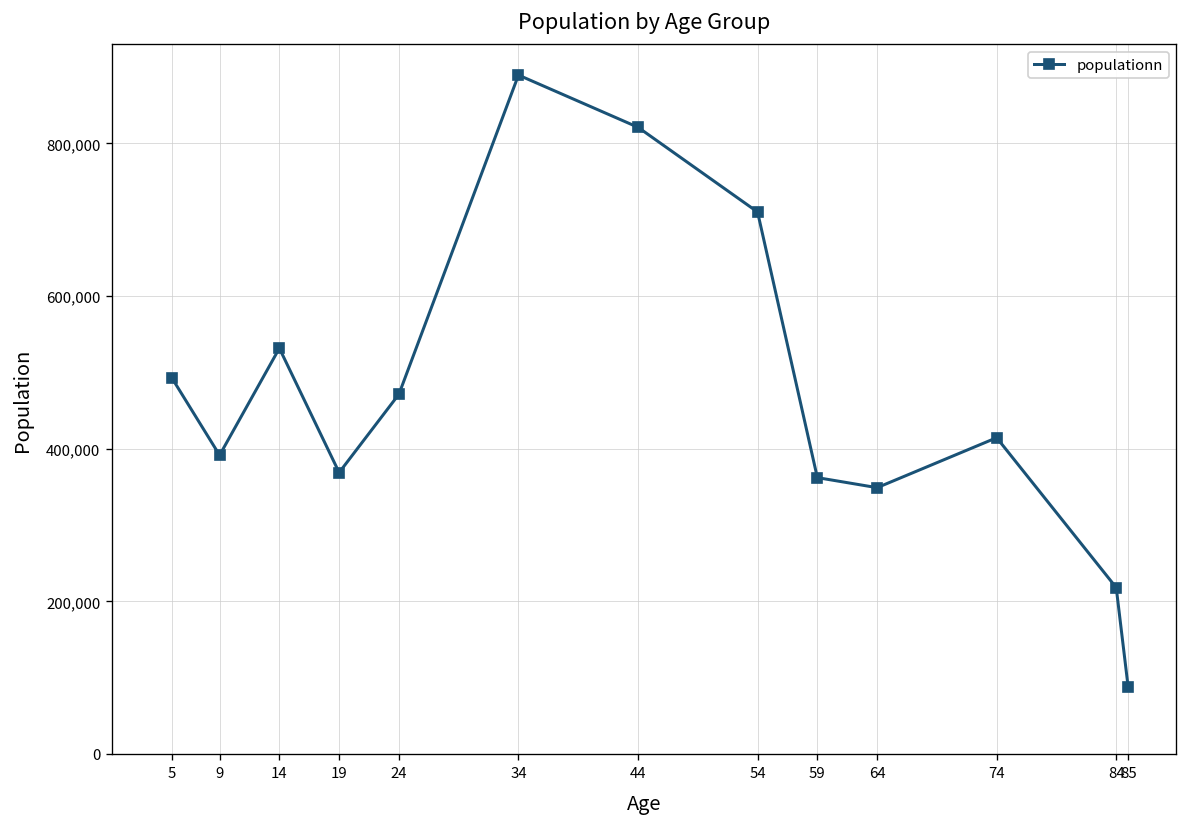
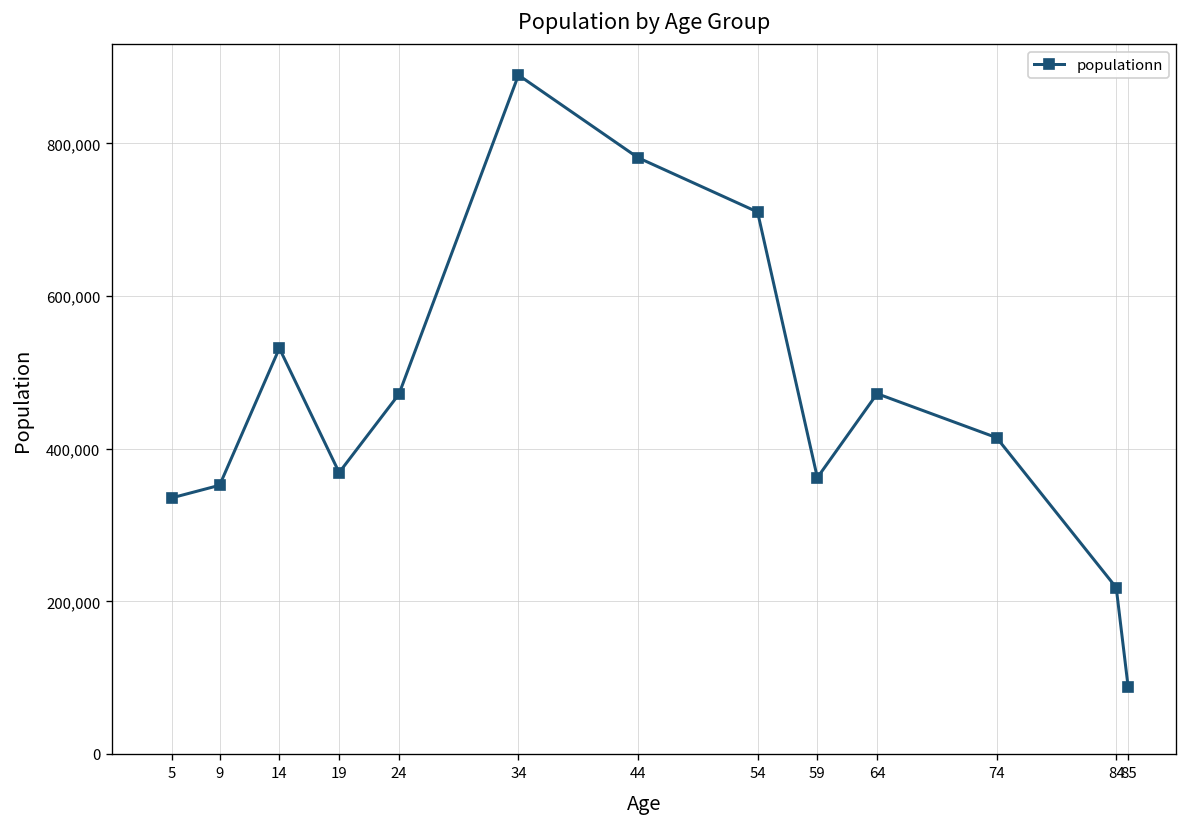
  {
-   "5": "490,000",
-   "9": "390,000",
+   "5": "340,000",
+   "9": "350,000",
    "14": "530,000",
    "19": "370,000",
    "24": "470,000",
    "34": "890,000",
-   "44": "820,000",
+   "44": "780,000",
    "54": "710,000",
    "59": "360,000",
-   "64": "350,000",
+   "64": "470,000",
    "74": "410,000"
  }
